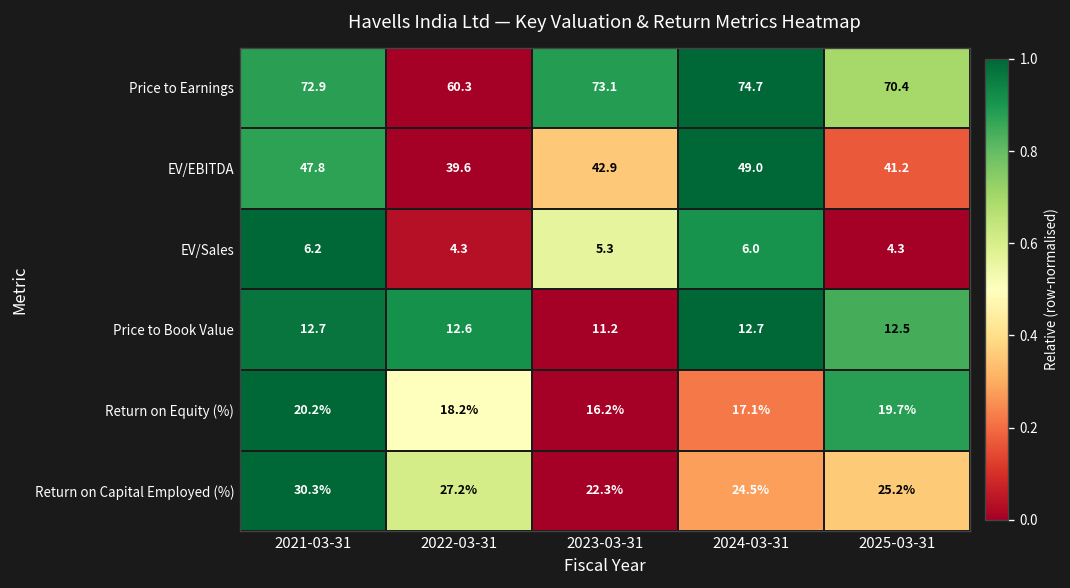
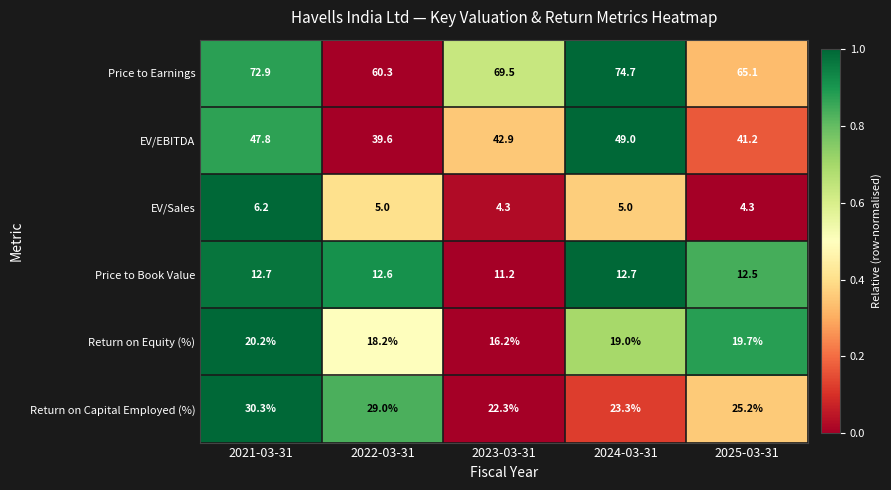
  {
    "Price to Earnings": {
      "2021-03-31": "72.9",
      "2022-03-31": "60.3",
-     "2023-03-31": "73.1",
+     "2023-03-31": "69.5",
      "2024-03-31": "74.7",
-     "2025-03-31": "70.4"
+     "2025-03-31": "65.1"
    },
    "EV/EBITDA": {
      "2021-03-31": "47.8",
      "2022-03-31": "39.6",
      "2023-03-31": "42.9",
      "2024-03-31": "49.0",
      "2025-03-31": "41.2"
    },
    "EV/Sales": {
      "2021-03-31": "6.2",
-     "2022-03-31": "4.3",
-     "2023-03-31": "5.3",
-     "2024-03-31": "6.0",
+     "2022-03-31": "5.0",
+     "2023-03-31": "4.3",
+     "2024-03-31": "5.0",
      "2025-03-31": "4.3"
    },
    "Price to Book Value": {
      "2021-03-31": "12.7",
      "2022-03-31": "12.6",
      "2023-03-31": "11.2",
      "2024-03-31": "12.7",
      "2025-03-31": "12.5"
    },
    "Return on Equity (%)": {
      "2021-03-31": "20.2%",
      "2022-03-31": "18.2%",
      "2023-03-31": "16.2%",
-     "2024-03-31": "17.1%",
+     "2024-03-31": "19.0%",
      "2025-03-31": "19.7%"
    },
    "Return on Capital Employed (%)": {
      "2021-03-31": "30.3%",
-     "2022-03-31": "27.2%",
+     "2022-03-31": "29.0%",
      "2023-03-31": "22.3%",
-     "2024-03-31": "24.5%",
+     "2024-03-31": "23.3%",
      "2025-03-31": "25.2%"
    }
  }
